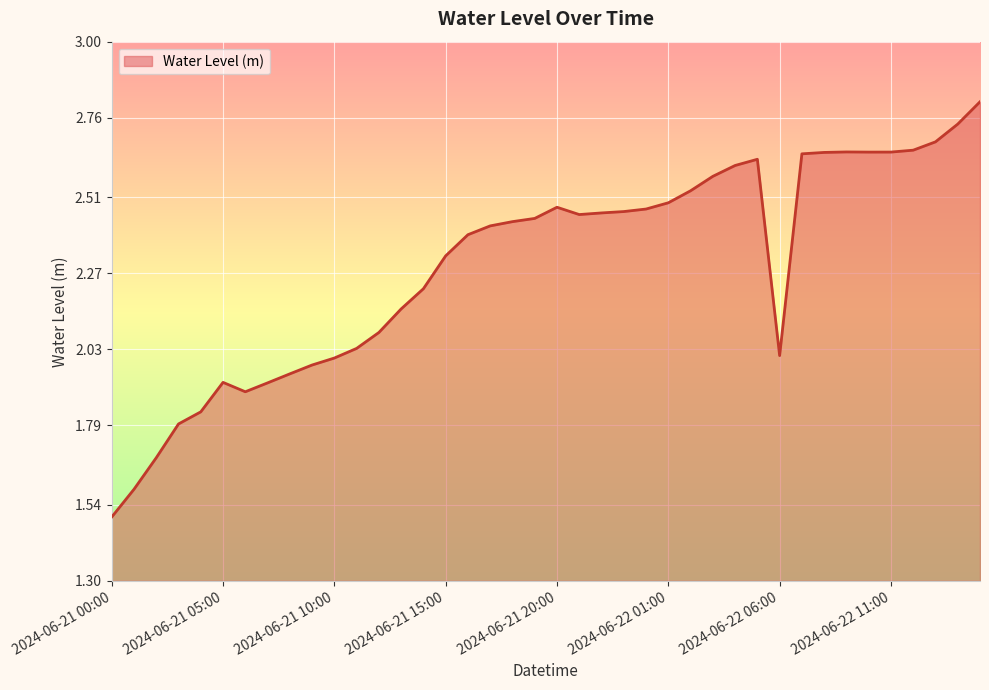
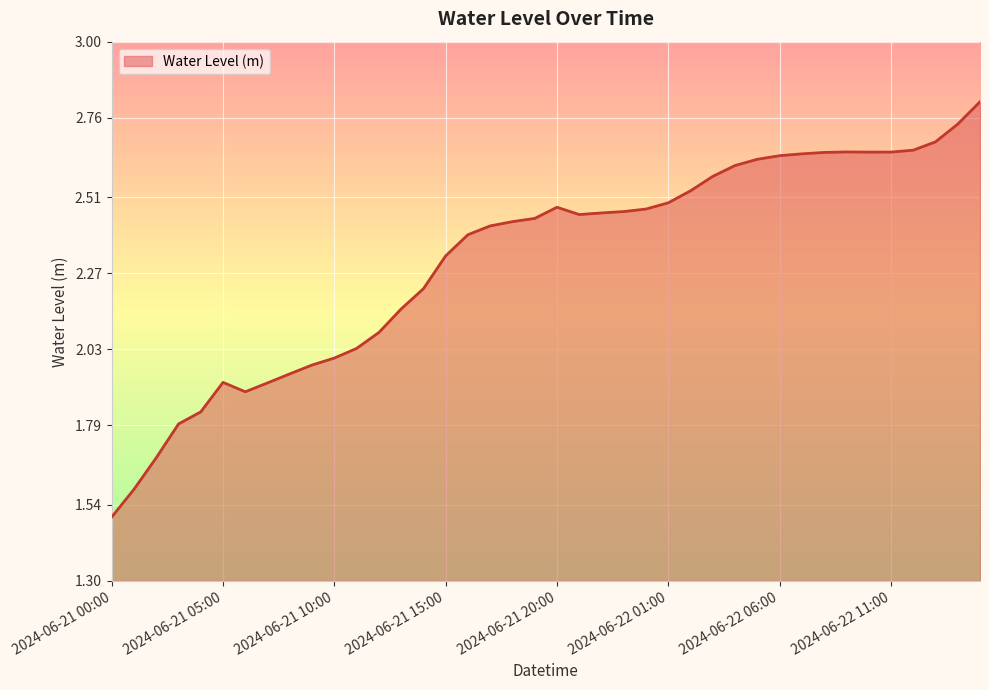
  {
    "2024-06-21 00:00": 1.50,
    "2024-06-21 05:00": 1.93,
    "2024-06-21 10:00": 2.00,
    "2024-06-21 15:00": 2.32,
    "2024-06-21 20:00": 2.48,
    "2024-06-22 01:00": 2.49,
-   "2024-06-22 06:00": 2.01,
+   "2024-06-22 06:00": 2.64,
    "2024-06-22 11:00": 2.65
  }
